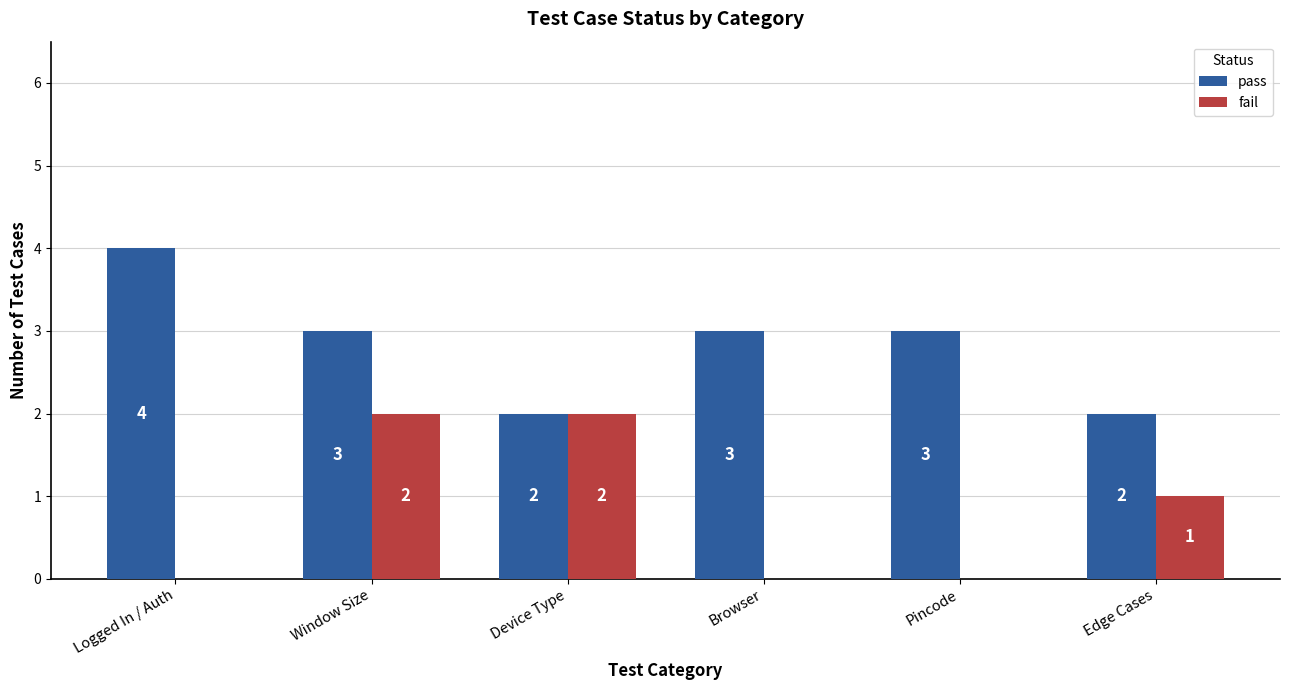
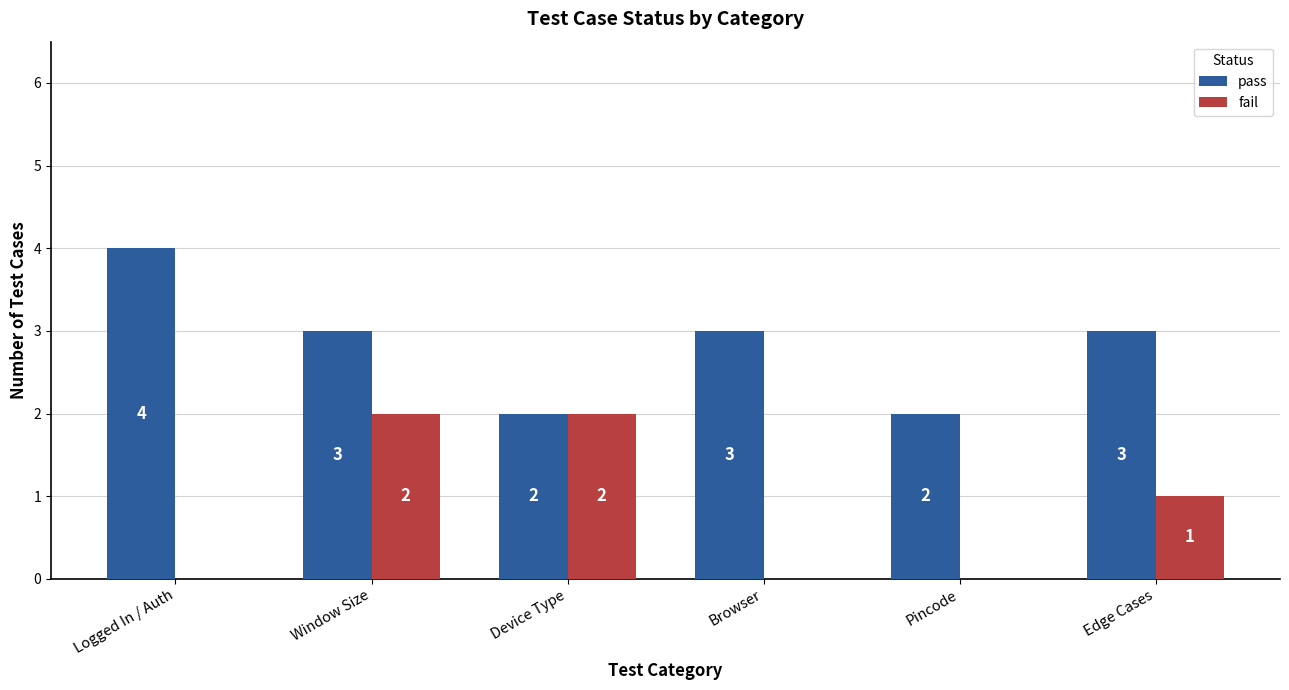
  {
    "pass": {
      "Logged In / Auth": 4,
      "Window Size": 3,
      "Device Type": 2,
      "Browser": 3,
-     "Pincode": 3,
-     "Edge Cases": 2
+     "Pincode": 2,
+     "Edge Cases": 3
    },
    "fail": {
      "Window Size": 2,
      "Device Type": 2,
      "Edge Cases": 1
    }
  }
